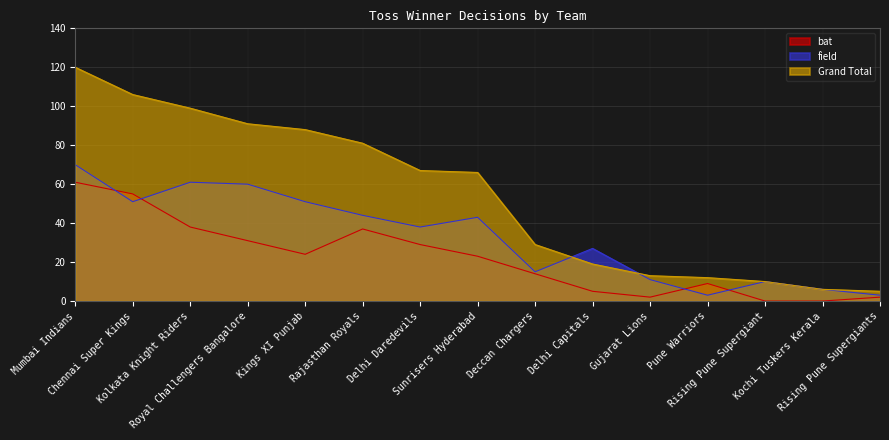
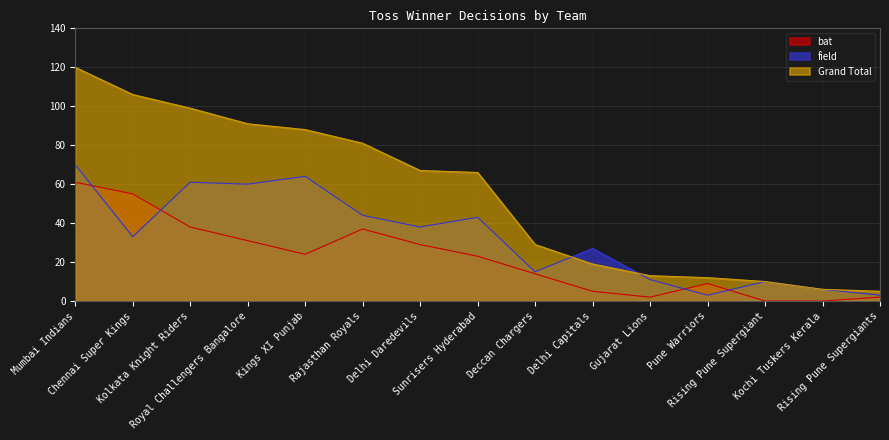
  {
    "bat": {
      "Mumbai Indians": 61,
      "Chennai Super Kings": 55,
      "Kolkata Knight Riders": 38,
      "Royal Challengers Bangalore": 31,
      "Kings XI Punjab": 24,
      "Rajasthan Royals": 37,
      "Delhi Daredevils": 29,
      "Sunrisers Hyderabad": 23,
      "Delhi Capitals": 5,
      "Gujarat Lions": 2,
      "Pune Warriors": 9,
      "Rising Pune Supergiant": 0,
      "Kochi Tuskers Kerala": 0
    },
    "field": {
      "Mumbai Indians": 70,
-     "Chennai Super Kings": 51,
+     "Chennai Super Kings": 33,
      "Kolkata Knight Riders": 61,
      "Royal Challengers Bangalore": 60,
-     "Kings XI Punjab": 51,
+     "Kings XI Punjab": 64,
      "Rajasthan Royals": 44,
      "Delhi Daredevils": 38,
      "Sunrisers Hyderabad": 43,
      "Delhi Capitals": 27,
      "Gujarat Lions": 11,
      "Pune Warriors": 3
    },
    "Grand Total": {
      "Mumbai Indians": 120,
      "Chennai Super Kings": 106,
      "Kolkata Knight Riders": 99,
      "Royal Challengers Bangalore": 91,
      "Kings XI Punjab": 88,
      "Rajasthan Royals": 81,
      "Delhi Daredevils": 67,
      "Sunrisers Hyderabad": 66,
      "Deccan Chargers": 29,
      "Delhi Capitals": 19,
      "Gujarat Lions": 13,
      "Pune Warriors": 12,
      "Rising Pune Supergiants": 5
    }
  }
